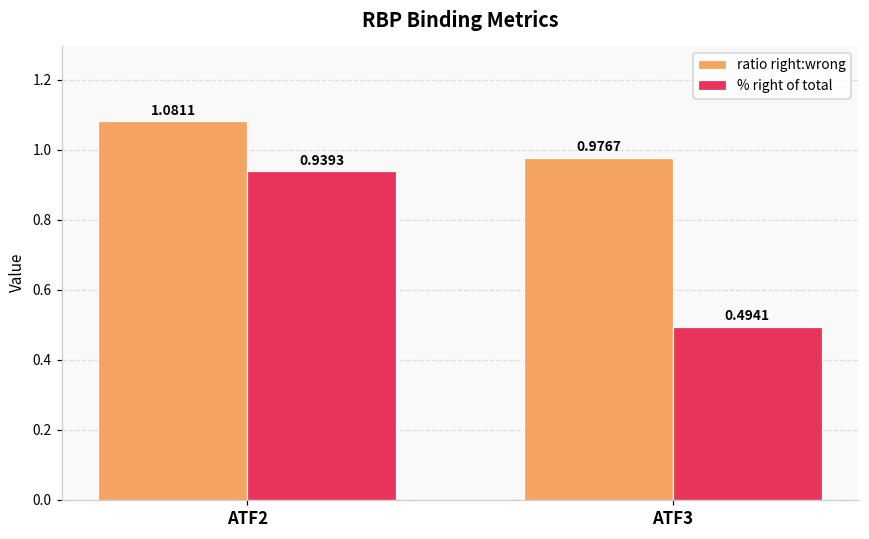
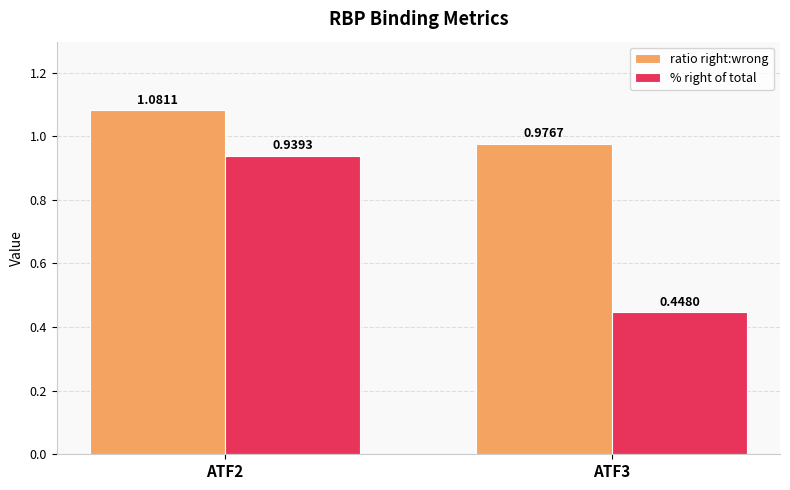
  {
    "ratio right:wrong": {
      "ATF2": 1.0811,
      "ATF3": 0.9767
    },
    "% right of total": {
      "ATF2": 0.9393,
-     "ATF3": 0.4941
+     "ATF3": 0.4480
    }
  }
